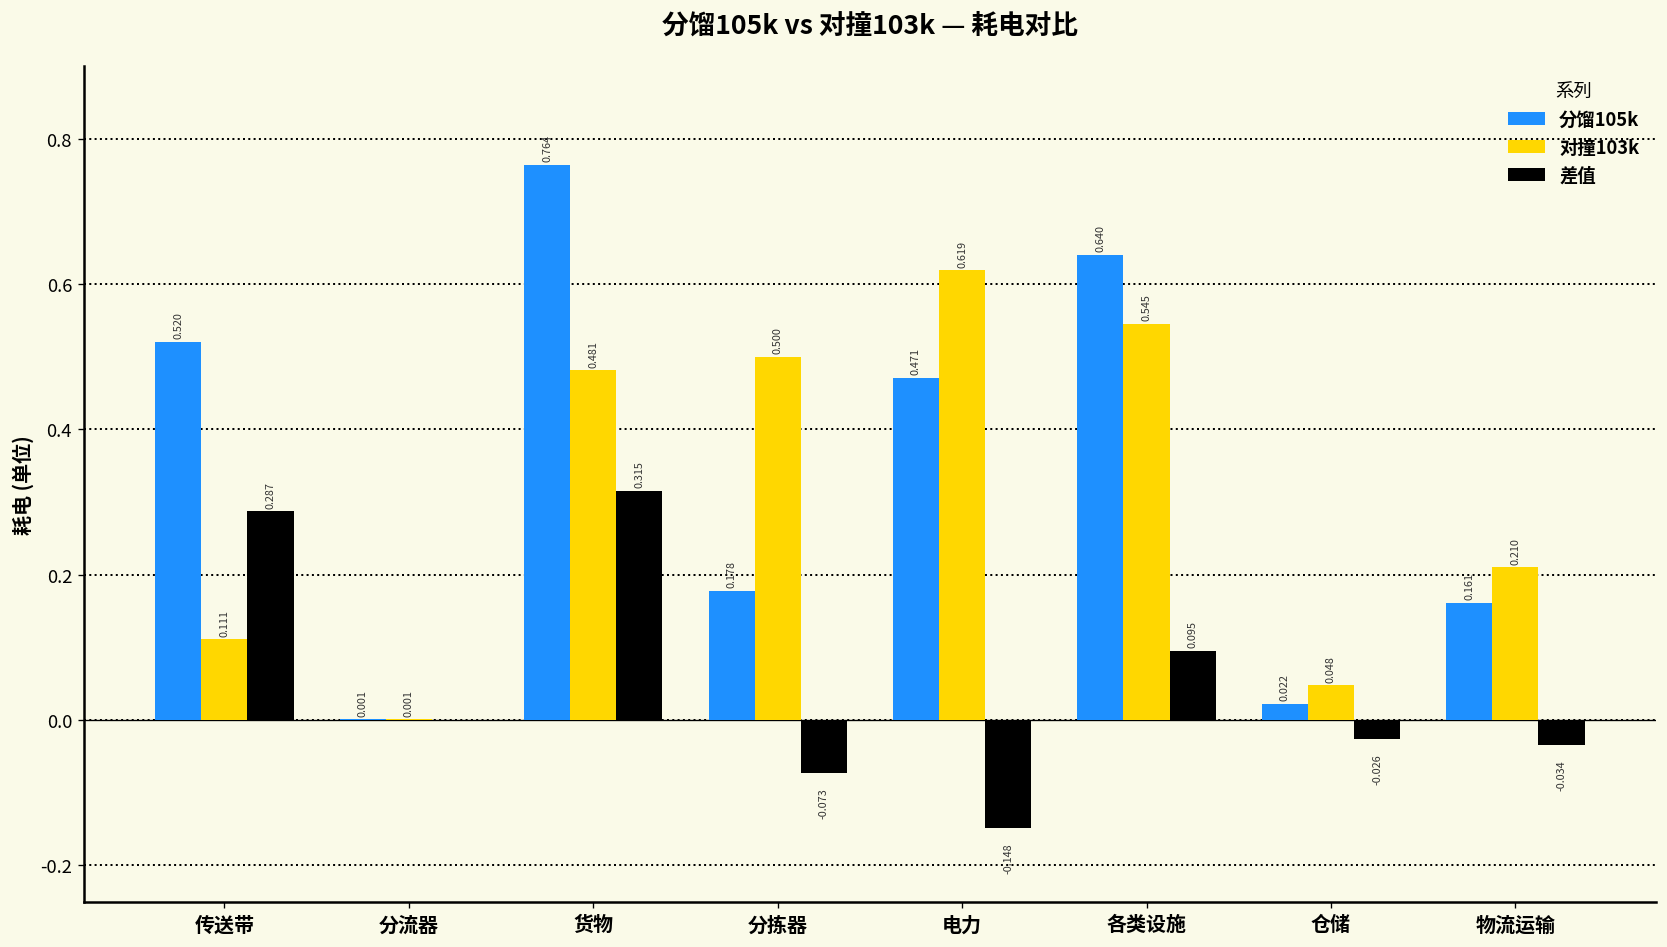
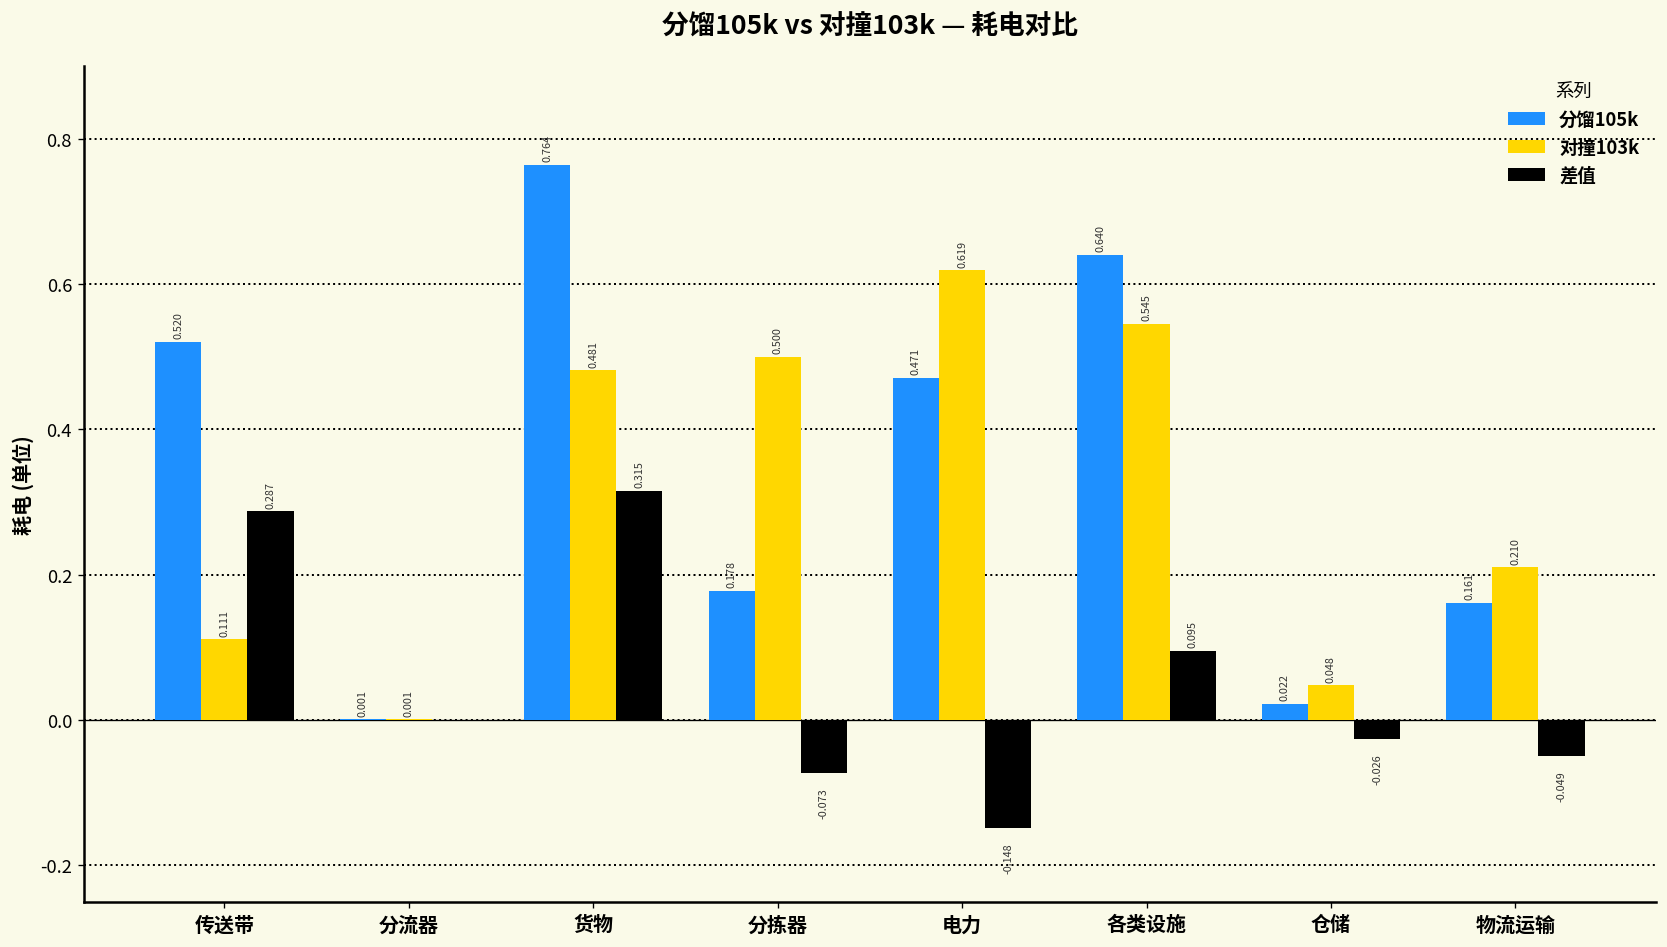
  {
    "分馏105k": {
      "传送带": 0.520,
      "分流器": 0.001,
      "货物": 0.764,
      "分拣器": 0.178,
      "电力": 0.471,
      "各类设施": 0.640,
      "仓储": 0.022,
      "物流运输": 0.161
    },
    "对撞103k": {
      "传送带": 0.111,
      "分流器": 0.001,
      "货物": 0.481,
      "分拣器": 0.500,
      "电力": 0.619,
      "各类设施": 0.545,
      "仓储": 0.048,
      "物流运输": 0.210
    },
    "差值": {
      "传送带": 0.287,
      "货物": 0.315,
      "分拣器": -0.073,
      "电力": -0.148,
      "各类设施": 0.095,
      "仓储": -0.026,
-     "物流运输": -0.034
+     "物流运输": -0.049
    }
  }
